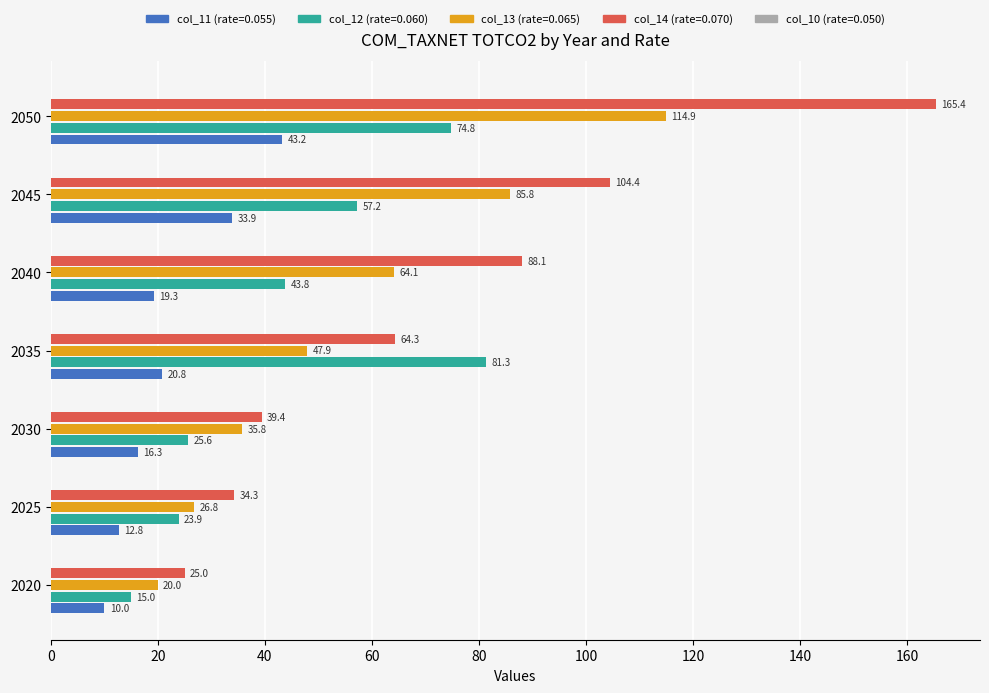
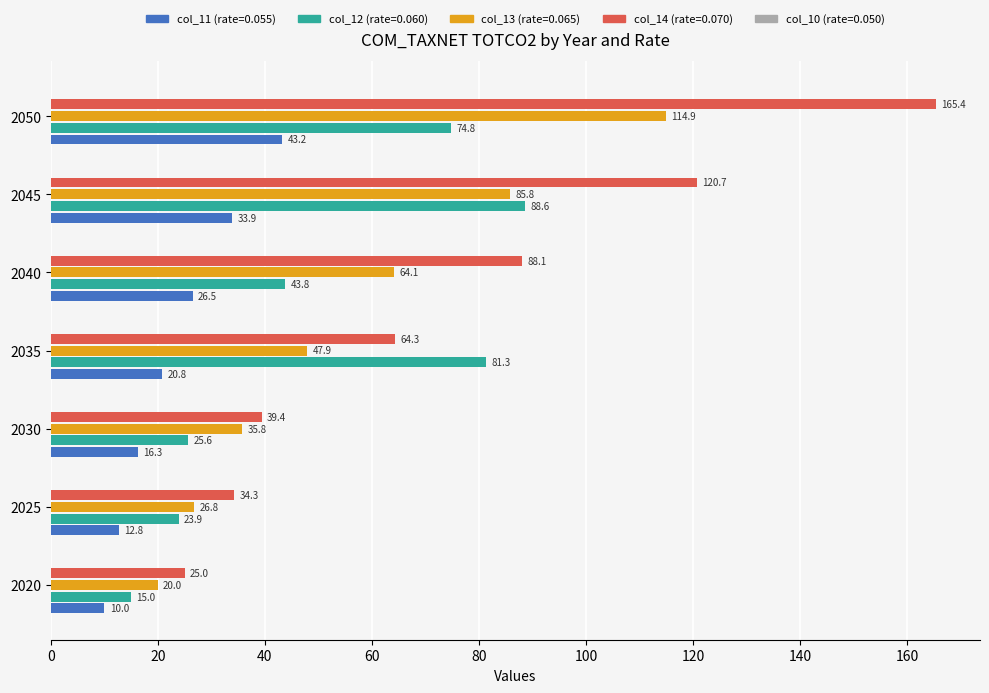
  {
    "col_11 (rate=0.055)": {
      "2050": 43.2,
      "2045": 33.9,
-     "2040": 19.3,
+     "2040": 26.5,
      "2035": 20.8,
      "2030": 16.3,
      "2025": 12.8,
      "2020": 10.0
    },
    "col_12 (rate=0.060)": {
      "2050": 74.8,
-     "2045": 57.2,
+     "2045": 88.6,
      "2040": 43.8,
      "2035": 81.3,
      "2030": 25.6,
      "2025": 23.9,
      "2020": 15.0
    },
    "col_13 (rate=0.065)": {
      "2050": 114.9,
      "2045": 85.8,
      "2040": 64.1,
      "2035": 47.9,
      "2030": 35.8,
      "2025": 26.8,
      "2020": 20.0
    },
    "col_14 (rate=0.070)": {
      "2050": 165.4,
-     "2045": 104.4,
+     "2045": 120.7,
      "2040": 88.1,
      "2035": 64.3,
      "2030": 39.4,
      "2025": 34.3,
      "2020": 25.0
    },
    "col_10 (rate=0.050)": {
      "2050": 0,
      "2045": 0,
      "2040": 0,
      "2035": 0,
      "2030": 0,
      "2025": 0,
      "2020": 0
    }
  }
